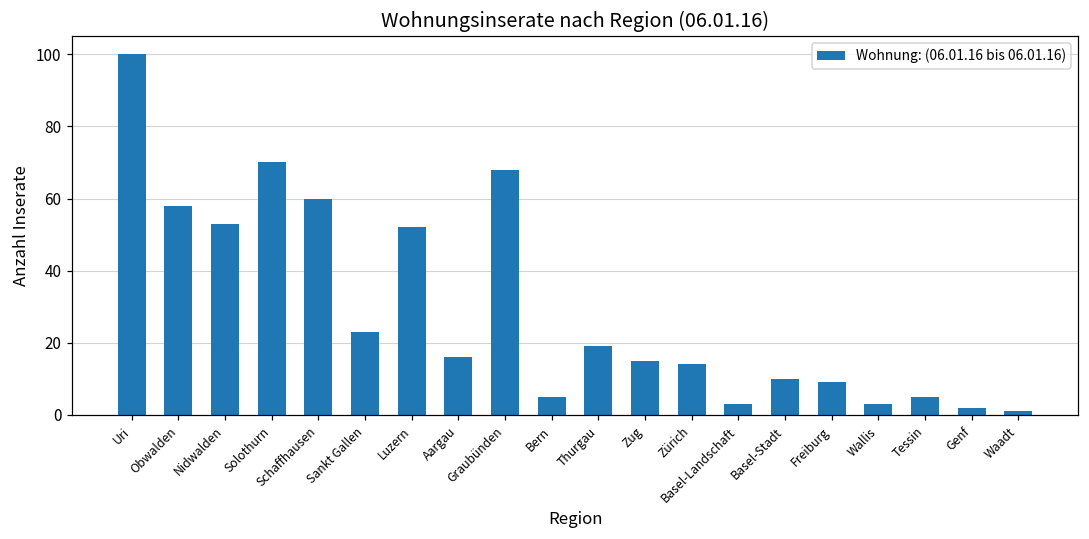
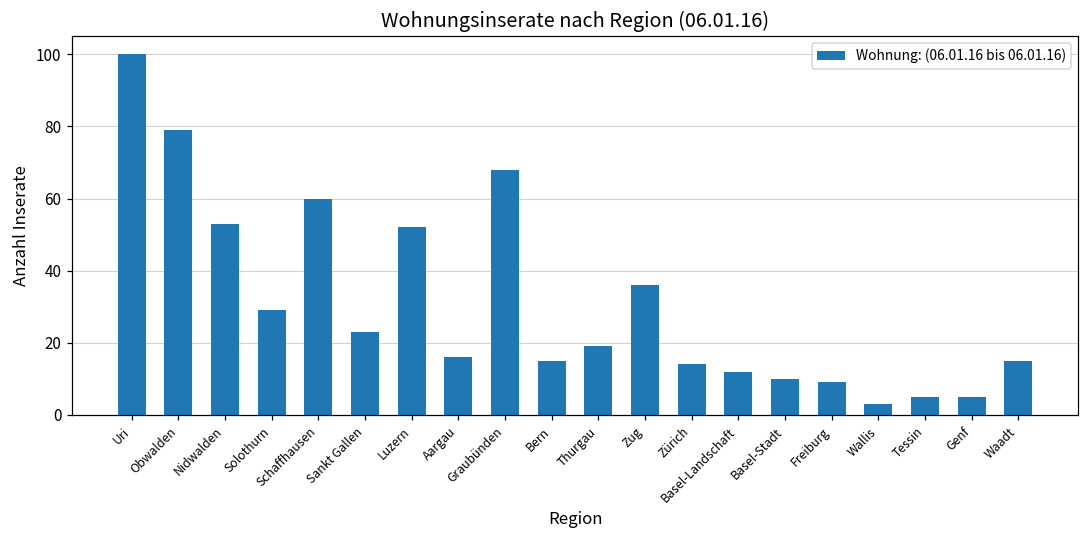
  {
    "Uri": 100,
-   "Obwalden": 58,
+   "Obwalden": 79,
    "Nidwalden": 53,
-   "Solothurn": 70,
+   "Solothurn": 29,
    "Schaffhausen": 60,
    "Sankt Gallen": 23,
    "Luzern": 52,
    "Aargau": 16,
    "Graubünden": 68,
-   "Bern": 5,
+   "Bern": 15,
    "Thurgau": 19,
-   "Zug": 15,
+   "Zug": 36,
    "Zürich": 14,
-   "Basel-Landschaft": 3,
+   "Basel-Landschaft": 12,
    "Basel-Stadt": 10,
    "Freiburg": 9,
    "Wallis": 3,
    "Tessin": 5,
-   "Genf": 2,
-   "Waadt": 1
+   "Genf": 5,
+   "Waadt": 15
  }
